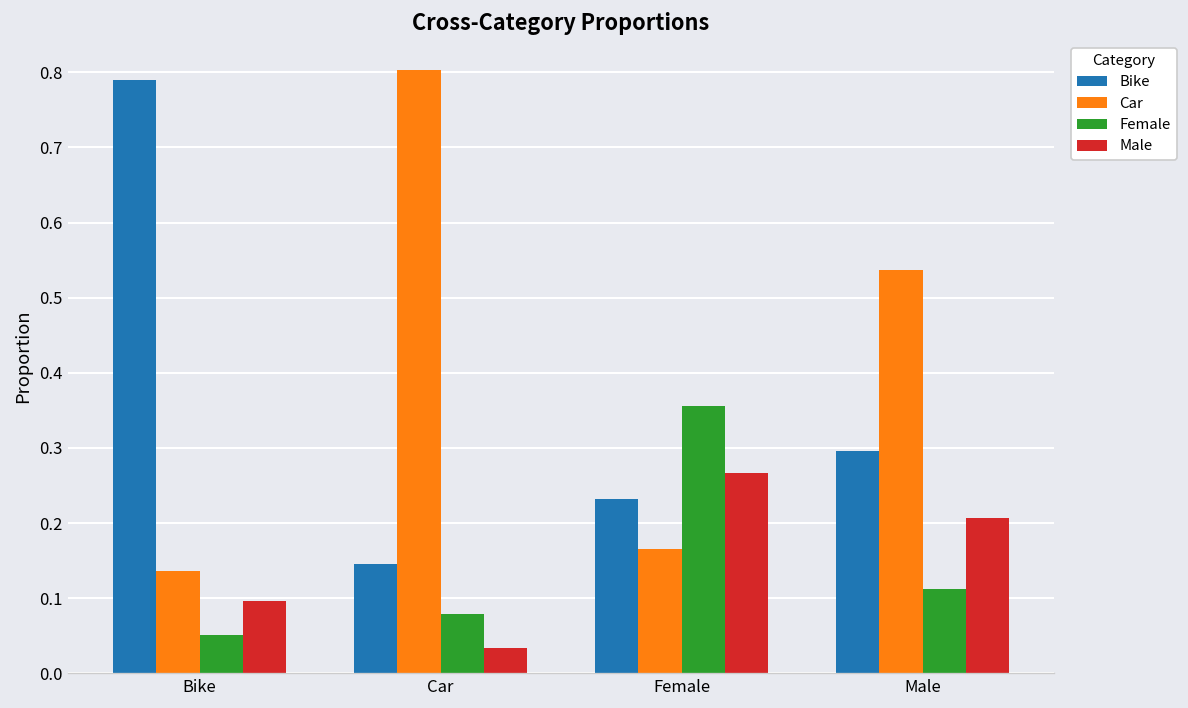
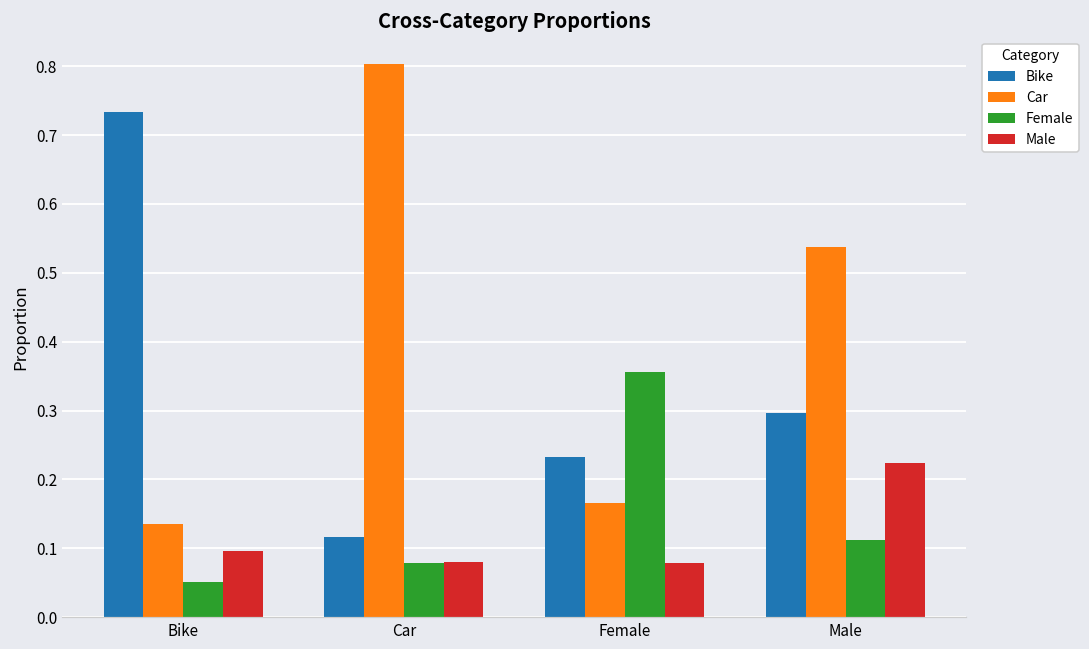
  {
    "Bike": {
-     "Bike": 0.79,
-     "Car": 0.15,
+     "Bike": 0.73,
+     "Car": 0.12,
      "Female": 0.23,
      "Male": 0.30
    },
    "Car": {
      "Bike": 0.14,
      "Car": 0.80,
      "Female": 0.17,
      "Male": 0.54
    },
    "Female": {
      "Bike": 0.05,
      "Car": 0.08,
      "Female": 0.36,
      "Male": 0.11
    },
    "Male": {
      "Bike": 0.10,
-     "Car": 0.03,
-     "Female": 0.27,
-     "Male": 0.21
+     "Car": 0.08,
+     "Female": 0.08,
+     "Male": 0.22
    }
  }
